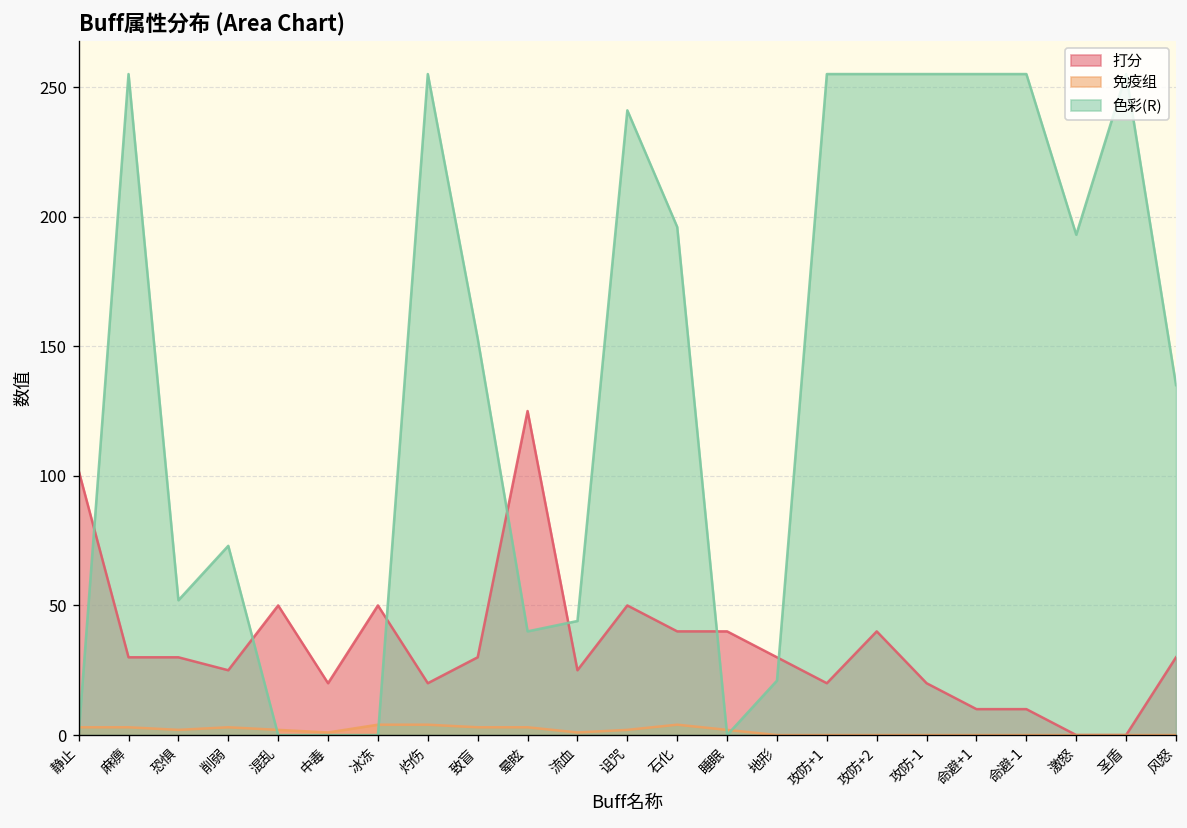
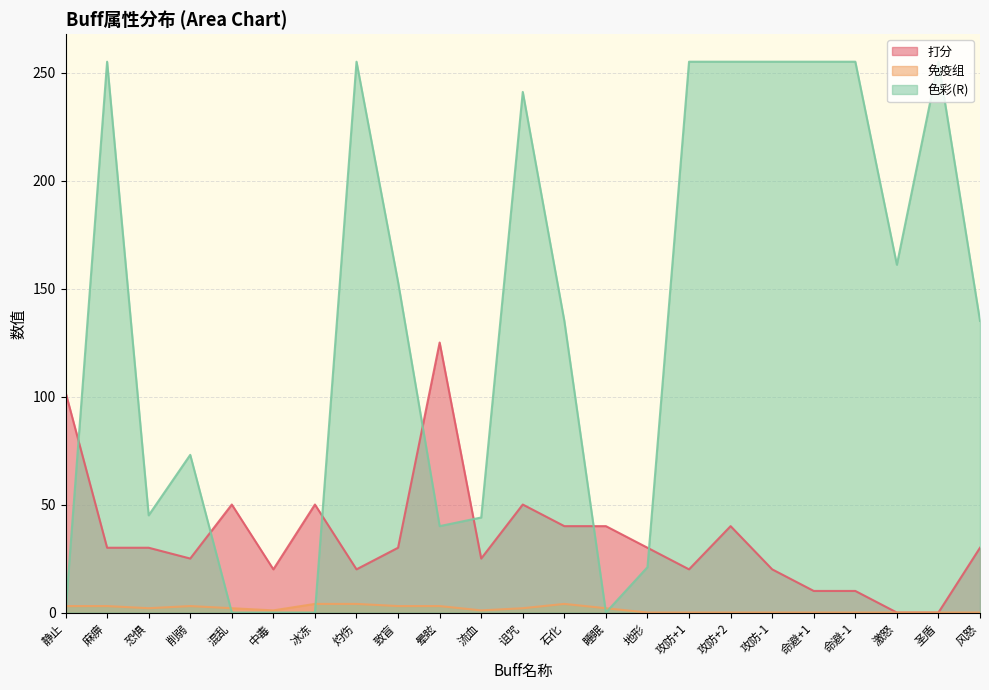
  {
    "色彩(R)": {
      "静止": 0,
      "麻痹": 255,
-     "恐惧": 52,
+     "恐惧": 45,
      "削弱": 73,
      "混乱": 0,
      "冰冻": 0,
      "灼伤": 255,
      "致盲": 153,
      "晕眩": 40,
      "流血": 44,
      "诅咒": 241,
-     "石化": 196,
+     "石化": 135,
      "睡眠": 0,
      "地形": 21,
      "攻防+1": 255,
      "攻防+2": 255,
      "攻防-1": 255,
      "命避+1": 255,
      "命避-1": 255,
-     "激怒": 193,
+     "激怒": 161,
      "风怒": 135
    }
  }
